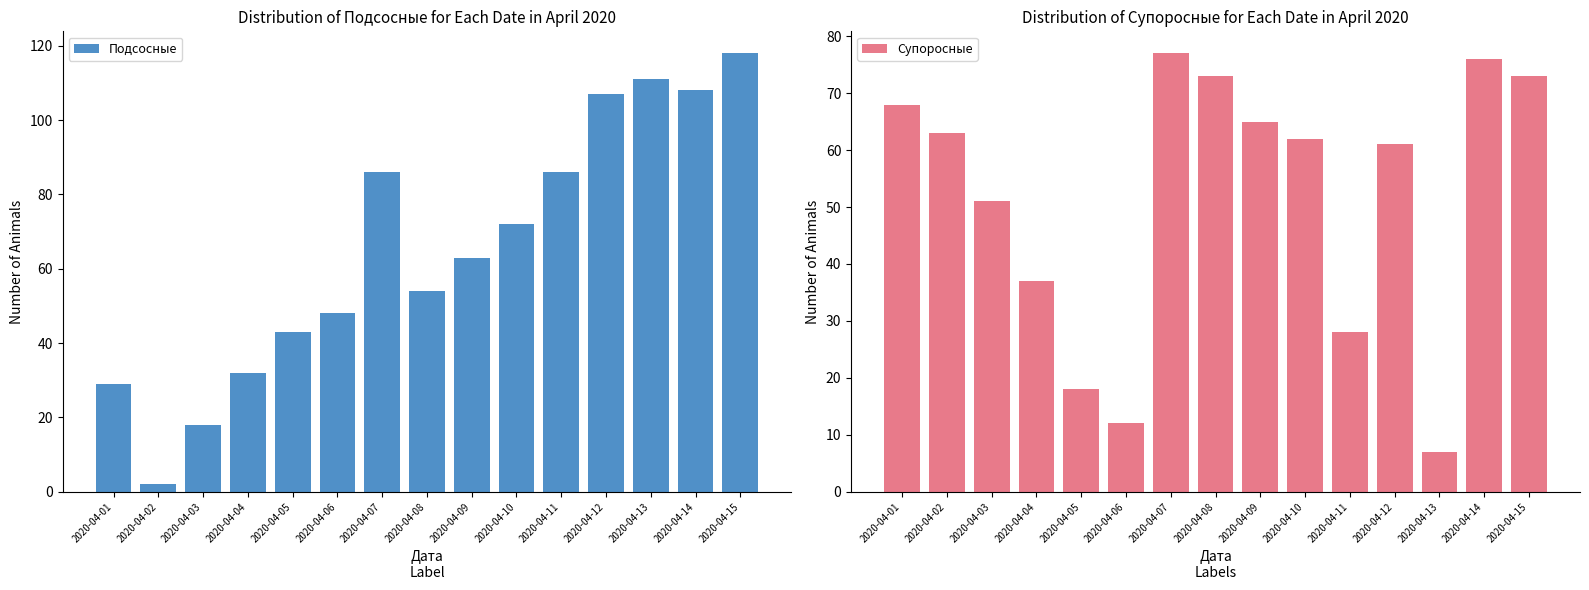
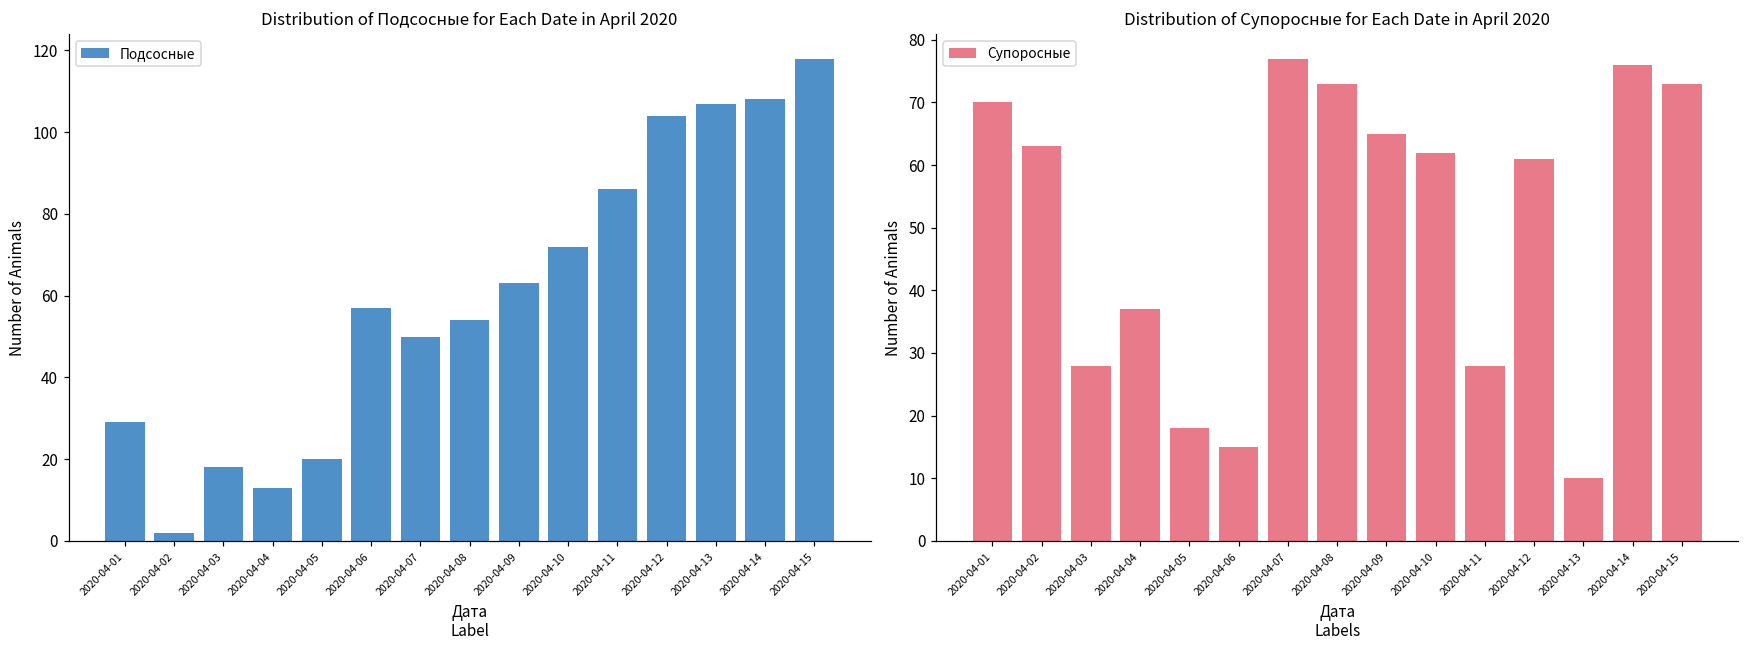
  {
    "Distribution of Подсосные for Each Date in April 2020": {
      "2020-04-01": 29,
      "2020-04-02": 2,
      "2020-04-03": 18,
-     "2020-04-04": 32,
-     "2020-04-05": 43,
-     "2020-04-06": 48,
-     "2020-04-07": 86,
+     "2020-04-04": 13,
+     "2020-04-05": 20,
+     "2020-04-06": 57,
+     "2020-04-07": 50,
      "2020-04-08": 54,
      "2020-04-09": 63,
      "2020-04-10": 72,
      "2020-04-11": 86,
-     "2020-04-12": 107,
-     "2020-04-13": 111,
+     "2020-04-12": 104,
+     "2020-04-13": 107,
      "2020-04-14": 108,
      "2020-04-15": 118
    },
    "Distribution of Супоросные for Each Date in April 2020": {
-     "2020-04-01": 68,
+     "2020-04-01": 70,
      "2020-04-02": 63,
-     "2020-04-03": 51,
+     "2020-04-03": 28,
      "2020-04-04": 37,
      "2020-04-05": 18,
-     "2020-04-06": 12,
+     "2020-04-06": 15,
      "2020-04-07": 77,
      "2020-04-08": 73,
      "2020-04-09": 65,
      "2020-04-10": 62,
      "2020-04-11": 28,
      "2020-04-12": 61,
-     "2020-04-13": 7,
+     "2020-04-13": 10,
      "2020-04-14": 76,
      "2020-04-15": 73
    }
  }
